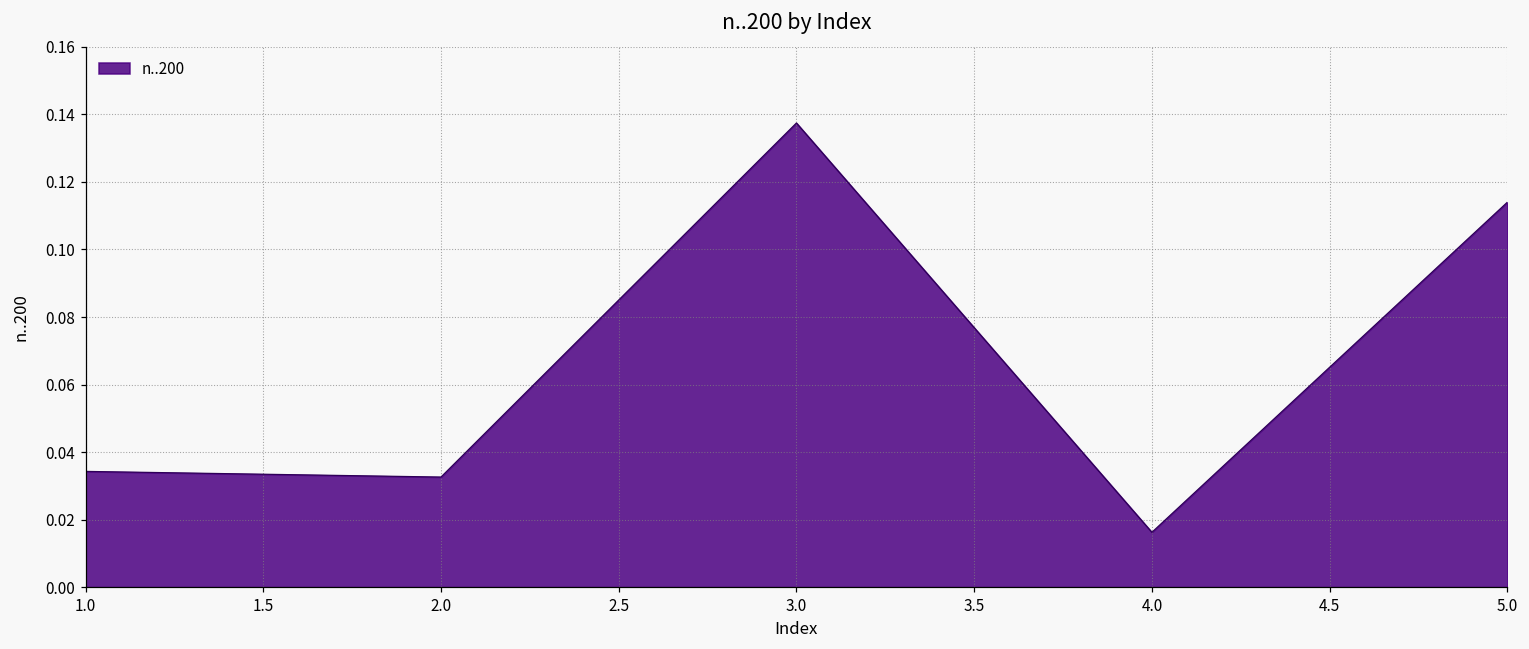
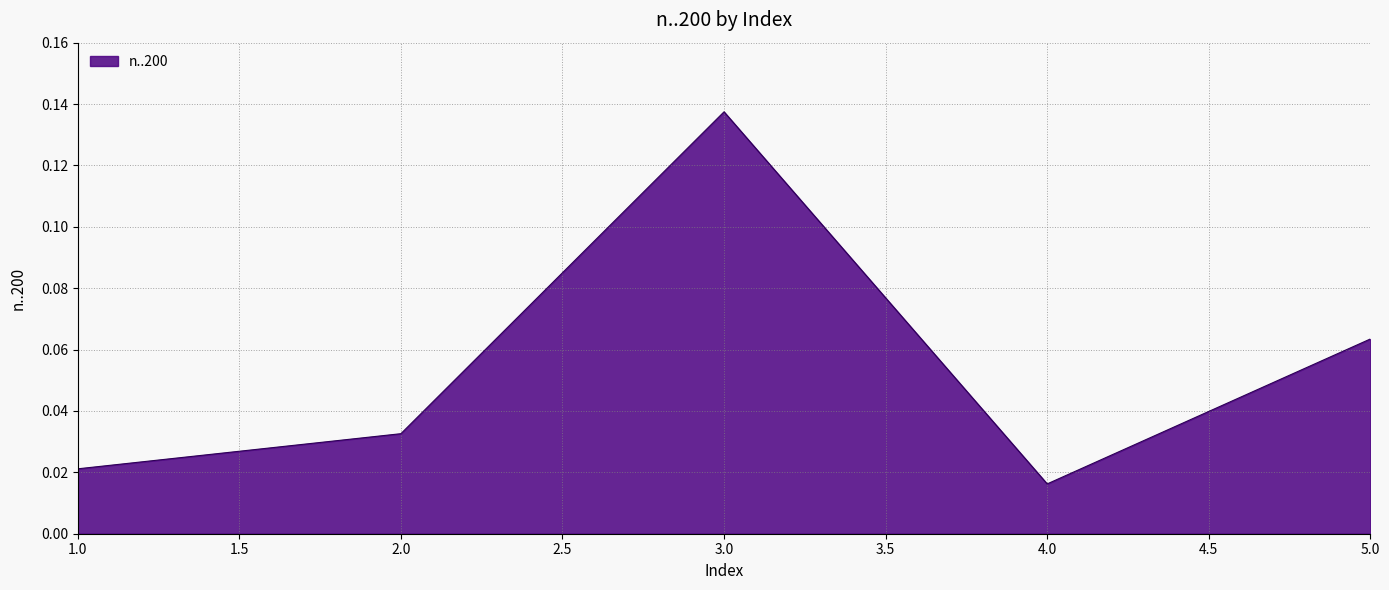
  {
-   "1.0": 0.034,
+   "1.0": 0.021,
    "2.0": 0.033,
    "3.0": 0.137,
    "4.0": 0.016,
-   "5.0": 0.114
+   "5.0": 0.063
  }
